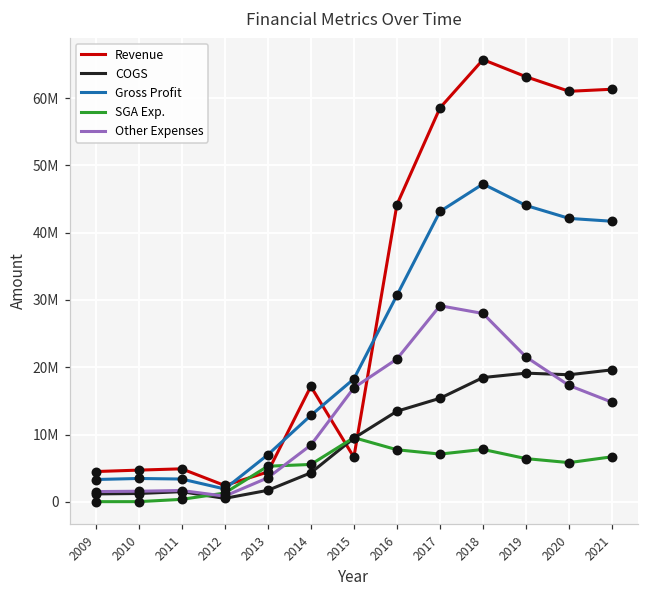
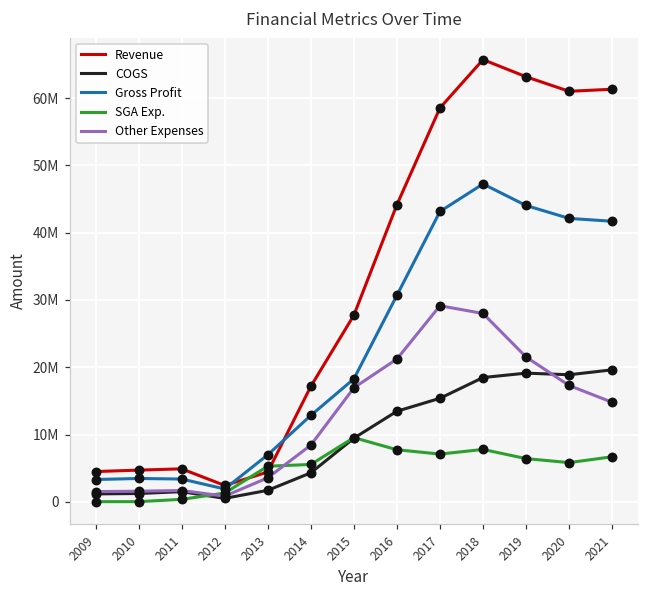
  {
    "Revenue": {
      "2009": 5000000,
      "2010": 5000000,
      "2011": 5000000,
      "2012": 2000000,
      "2013": 4000000,
      "2014": 17000000,
-     "2015": 7000000,
+     "2015": 28000000,
      "2016": 44000000,
      "2017": 59000000,
      "2018": 66000000,
      "2019": 63000000,
      "2020": 61000000,
      "2021": 61000000
    },
    "COGS": {
      "2013": 2000000,
      "2014": 4000000,
      "2016": 13000000,
      "2017": 15000000,
      "2018": 18000000,
      "2019": 19000000,
      "2020": 19000000,
      "2021": 20000000
    },
    "Gross Profit": {
      "2009": 3000000,
      "2010": 3000000,
      "2011": 3000000,
      "2012": 2000000,
      "2013": 7000000,
      "2014": 13000000,
      "2015": 18000000,
      "2016": 31000000,
      "2017": 43000000,
      "2018": 47000000,
      "2019": 44000000,
      "2020": 42000000,
      "2021": 42000000
    },
    "SGA Exp.": {
      "2009": 0,
      "2010": 0,
      "2011": 0,
      "2012": 1000000,
      "2013": 5000000,
      "2014": 6000000,
      "2016": 8000000,
      "2017": 7000000,
      "2018": 8000000,
      "2019": 6000000,
      "2020": 6000000,
      "2021": 7000000
    },
    "Other Expenses": {
      "2013": 4000000,
      "2014": 8000000,
      "2015": 17000000,
      "2016": 21000000,
      "2017": 29000000,
      "2018": 28000000,
      "2019": 22000000,
      "2020": 17000000,
      "2021": 15000000
    }
  }
